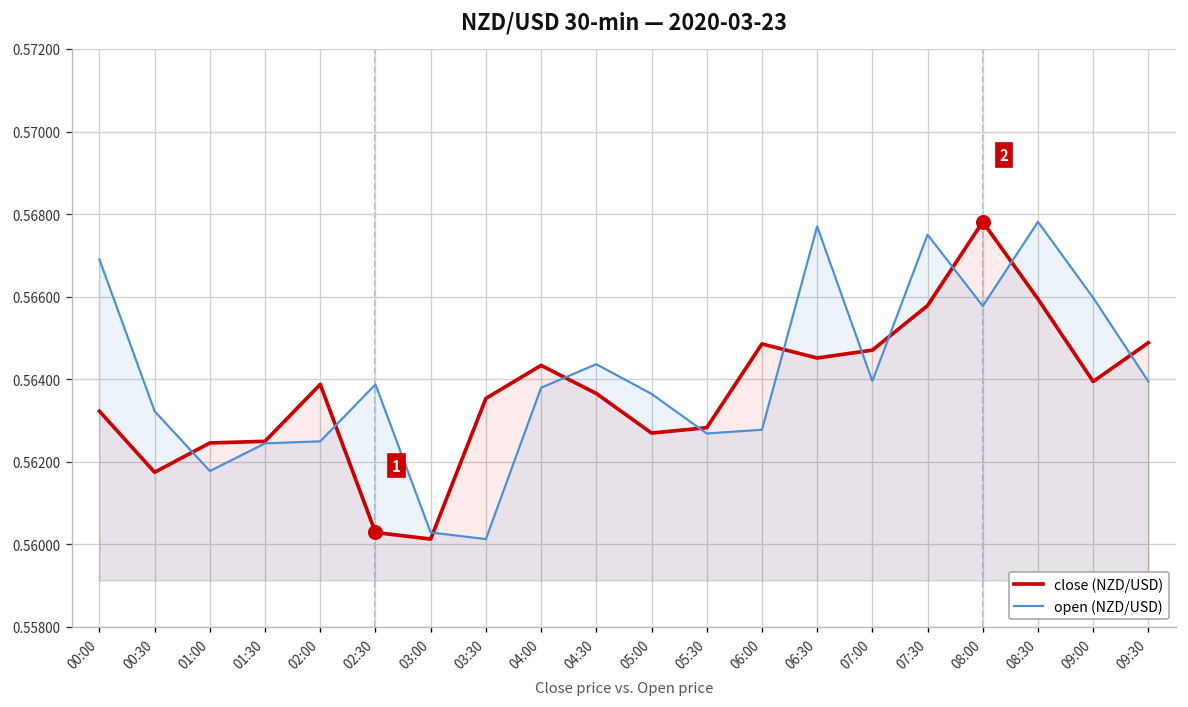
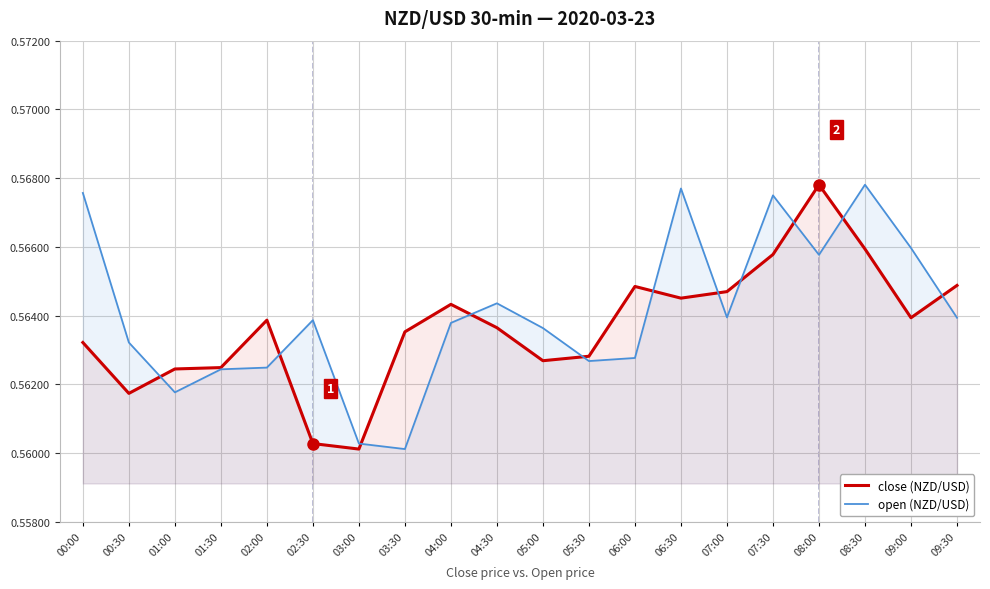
  {
    "open (NZD/USD)": {
-     "00:00": 0.5669,
+     "00:00": 0.5676,
      "00:30": 0.5632,
      "01:00": 0.5618,
      "02:00": 0.5625,
      "02:30": 0.5639,
      "03:00": 0.5603,
      "03:30": 0.5601,
      "04:00": 0.5638,
      "04:30": 0.5644,
      "05:00": 0.5636,
      "05:30": 0.5627,
      "06:00": 0.5628,
      "06:30": 0.5677,
      "07:00": 0.5640,
      "07:30": 0.5675,
      "08:00": 0.5658,
      "08:30": 0.5678,
      "09:00": 0.5660,
      "09:30": 0.5639
    }
  }
